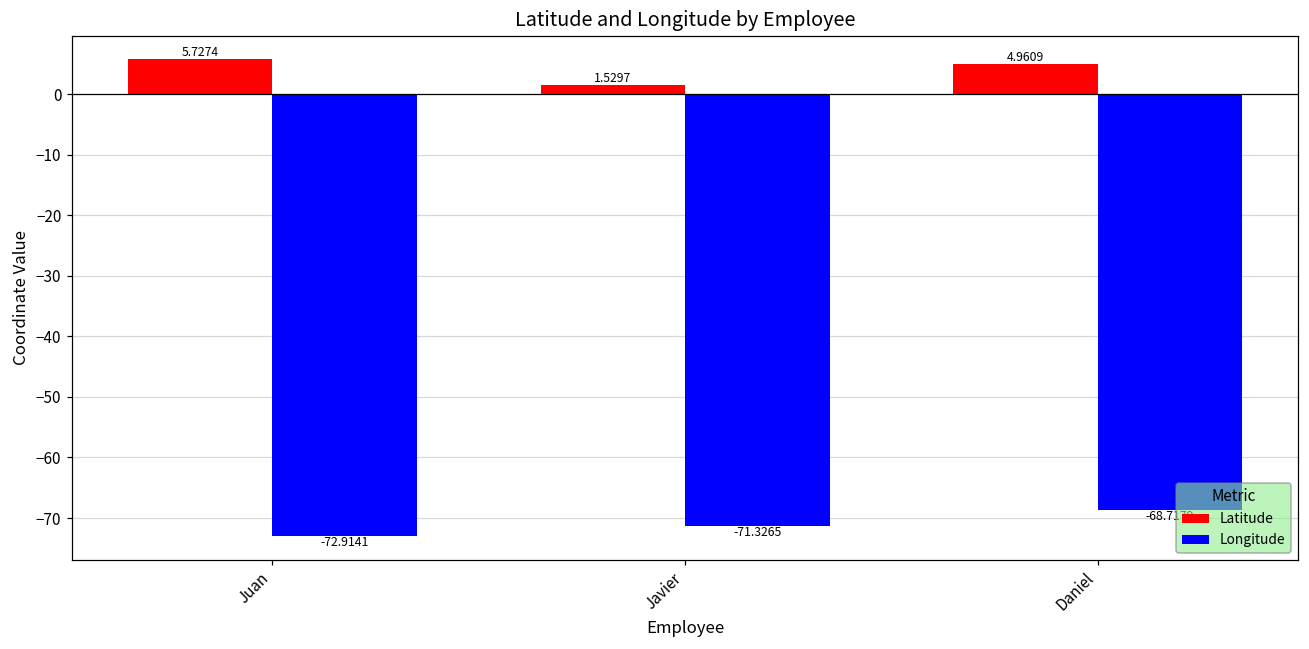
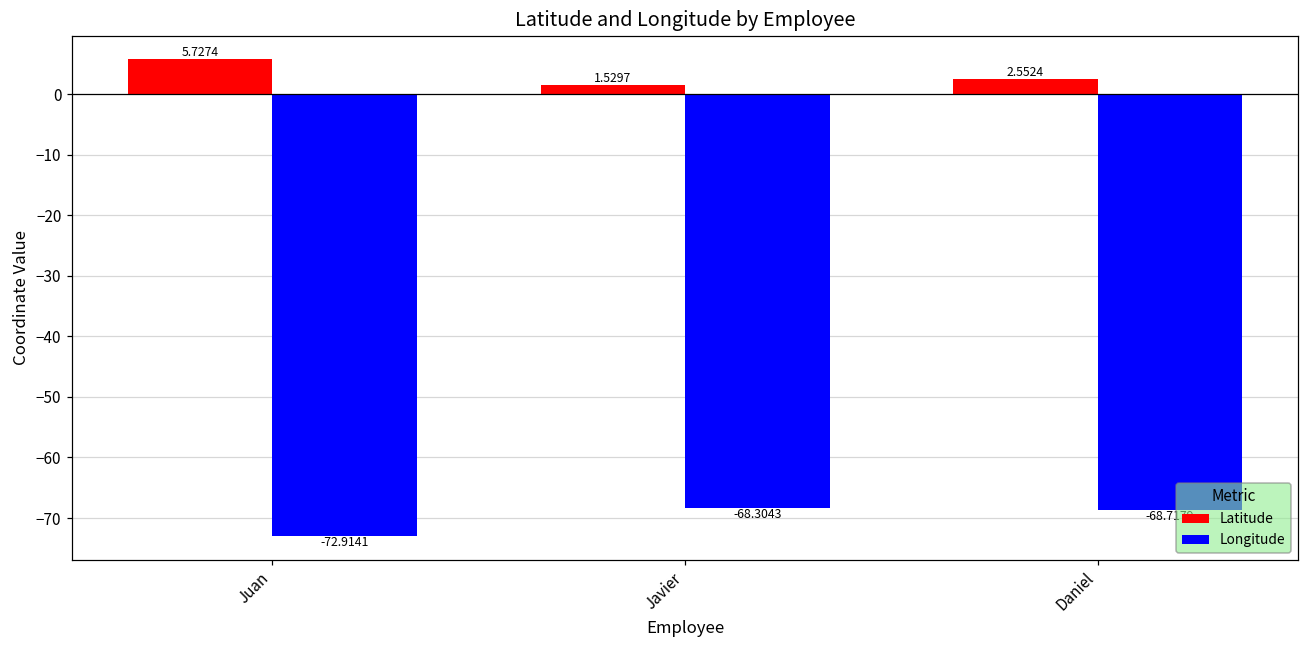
  {
    "Latitude": {
      "Juan": 5.7274,
      "Javier": 1.5297,
-     "Daniel": 4.9609
+     "Daniel": 2.5524
    },
    "Longitude": {
      "Juan": -72.9141,
-     "Javier": -71.3265
+     "Javier": -68.3043
    }
  }
